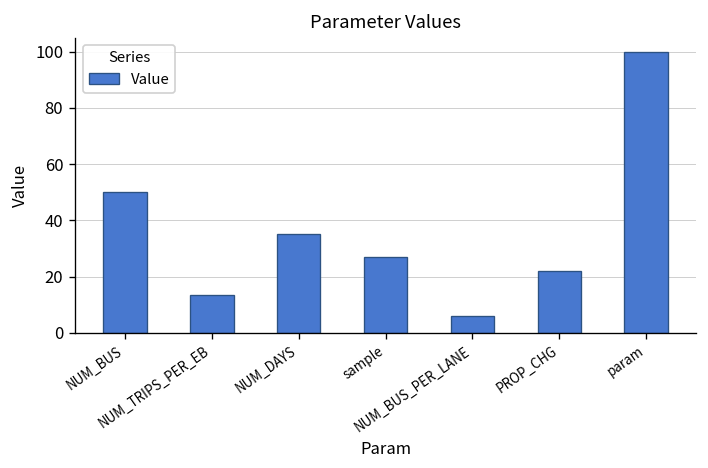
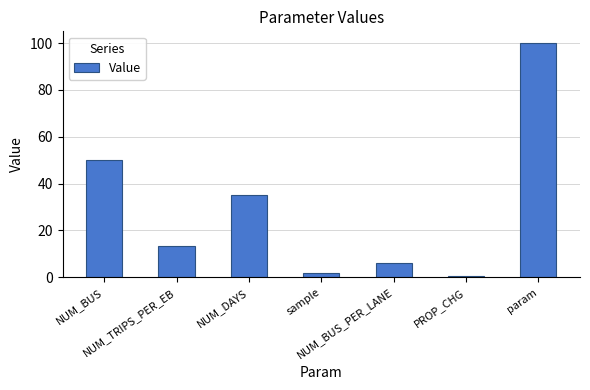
  {
    "NUM_BUS": 50,
    "NUM_TRIPS_PER_EB": 13,
    "NUM_DAYS": 35,
-   "sample": 27,
+   "sample": 2,
    "NUM_BUS_PER_LANE": 6,
-   "PROP_CHG": 22,
+   "PROP_CHG": 1,
    "param": 100
  }
